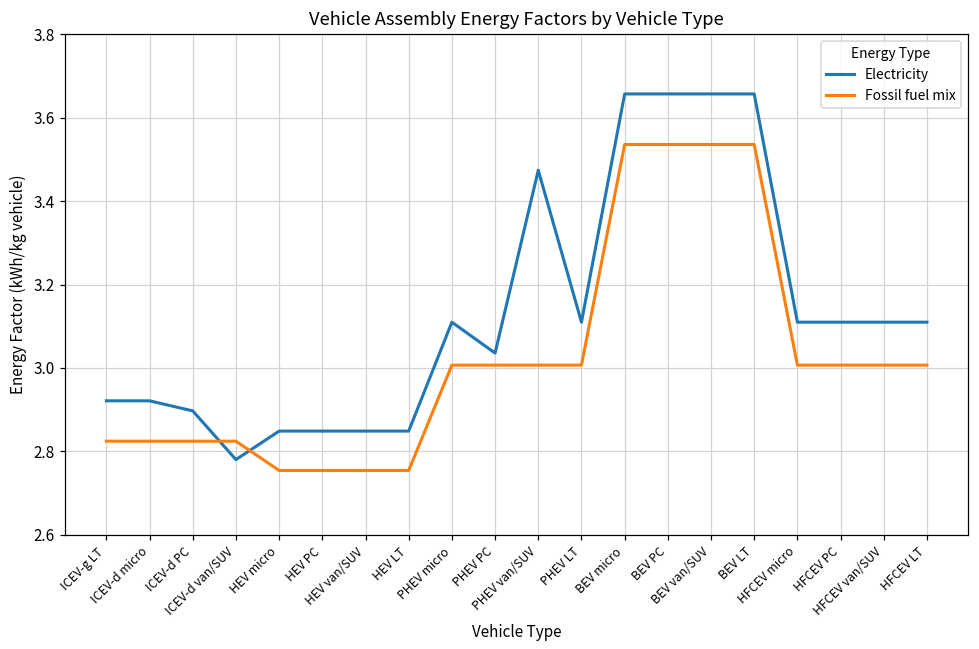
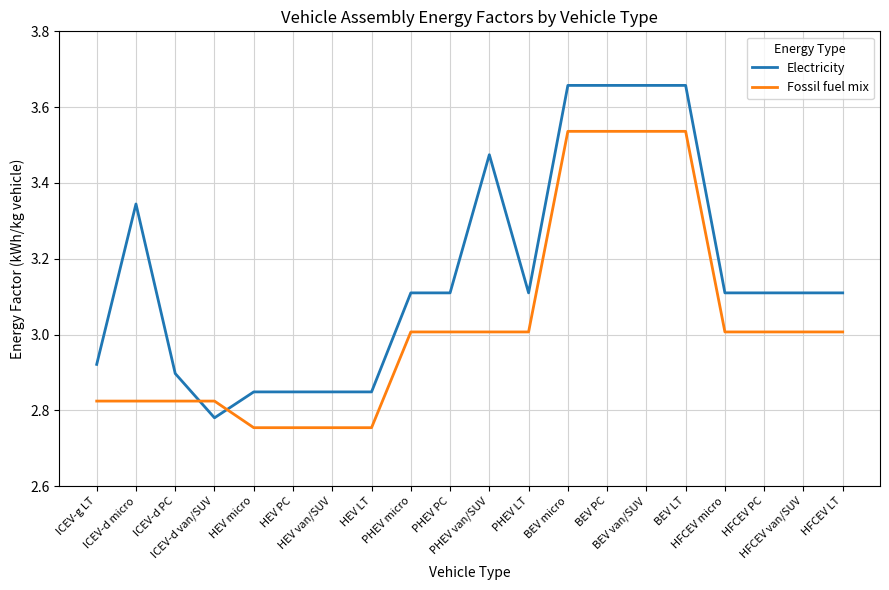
  {
    "Electricity": {
      "ICEV-g LT": 2.92,
-     "ICEV-d micro": 2.92,
+     "ICEV-d micro": 3.34,
      "ICEV-d PC": 2.90,
      "ICEV-d van/SUV": 2.78,
      "HEV micro": 2.85,
      "HEV PC": 2.85,
      "HEV van/SUV": 2.85,
      "HEV LT": 2.85,
      "PHEV micro": 3.11,
-     "PHEV PC": 3.04,
+     "PHEV PC": 3.11,
      "PHEV van/SUV": 3.47,
      "PHEV LT": 3.11,
      "BEV micro": 3.66,
      "BEV PC": 3.66,
      "BEV van/SUV": 3.66,
      "BEV LT": 3.66,
      "HFCEV micro": 3.11,
      "HFCEV PC": 3.11,
      "HFCEV van/SUV": 3.11,
      "HFCEV LT": 3.11
    },
    "Fossil fuel mix": {
      "ICEV-g LT": 2.82,
      "ICEV-d micro": 2.82,
      "ICEV-d PC": 2.82,
      "ICEV-d van/SUV": 2.82,
      "HEV micro": 2.75,
      "HEV PC": 2.75,
      "HEV van/SUV": 2.75,
      "HEV LT": 2.75,
      "PHEV micro": 3.01,
      "PHEV PC": 3.01,
      "PHEV van/SUV": 3.01,
      "PHEV LT": 3.01,
      "BEV micro": 3.54,
      "BEV PC": 3.54,
      "BEV van/SUV": 3.54,
      "BEV LT": 3.54,
      "HFCEV micro": 3.01,
      "HFCEV PC": 3.01,
      "HFCEV van/SUV": 3.01,
      "HFCEV LT": 3.01
    }
  }
